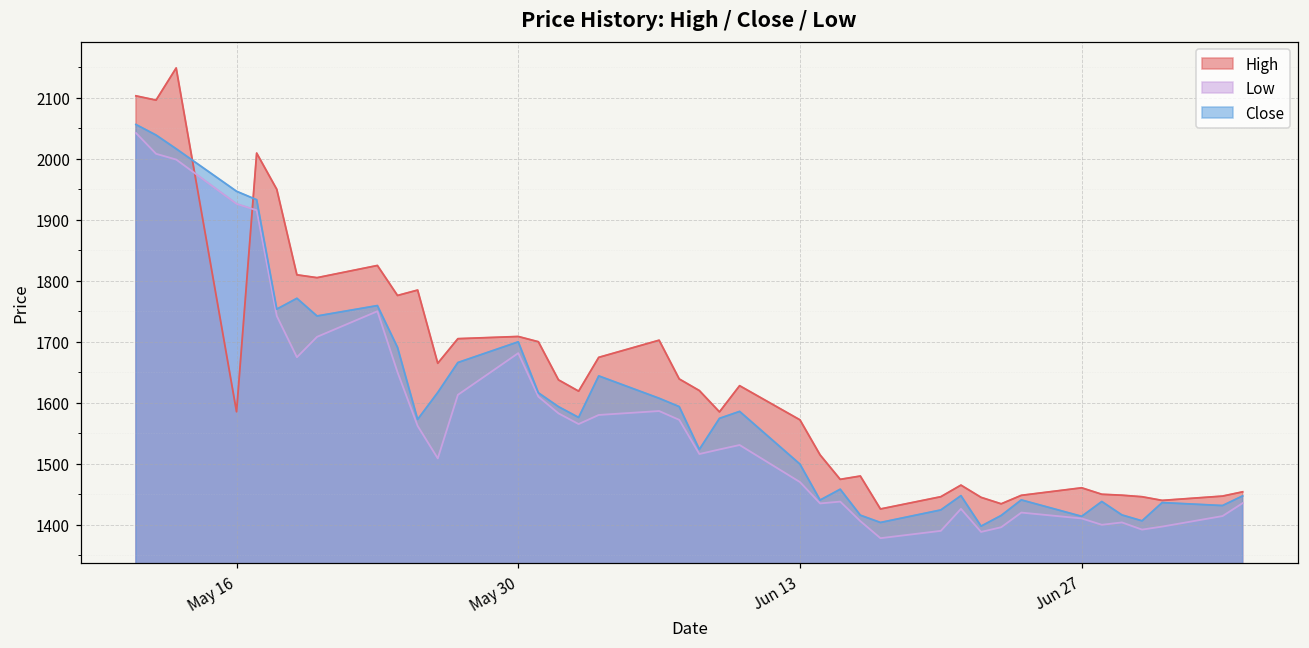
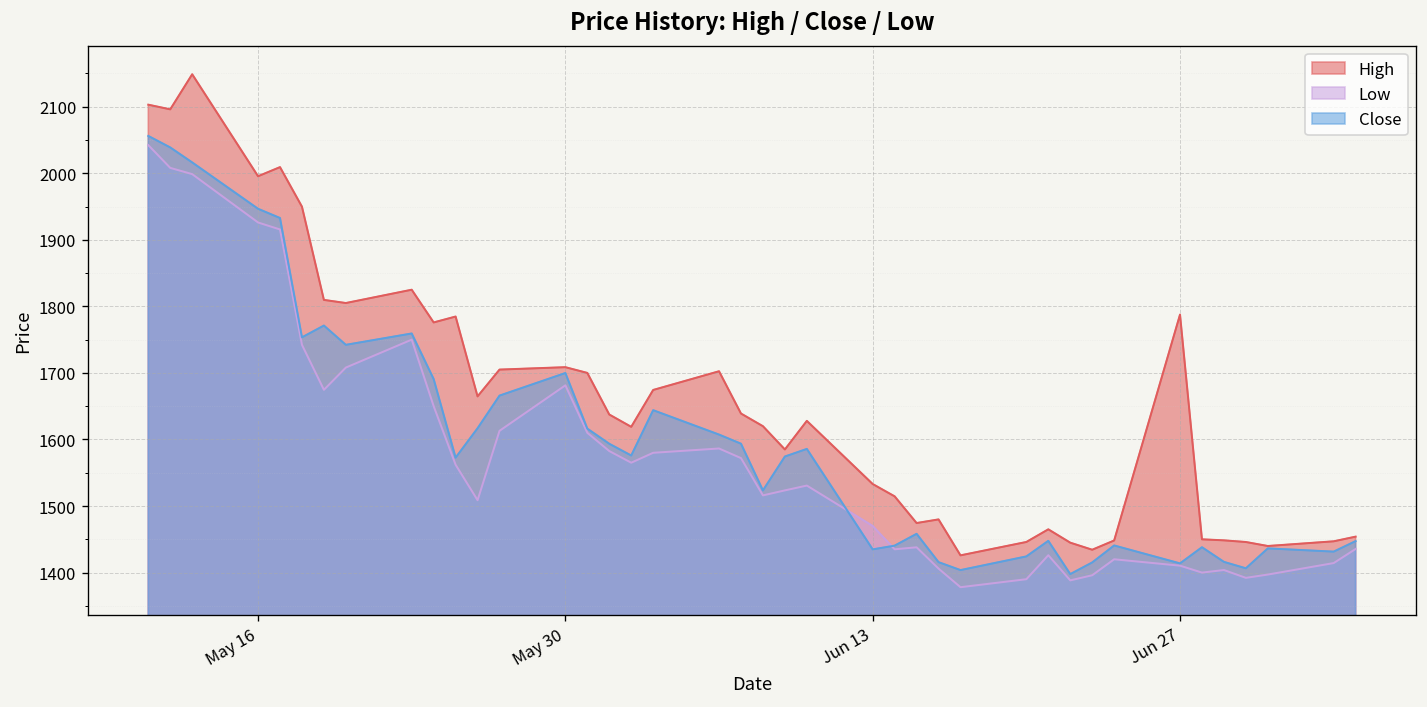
  {
    "High": {
-     "May 16": 1590,
+     "May 16": 2000,
      "May 30": 1710,
-     "Jun 13": 1570,
-     "Jun 27": 1460
+     "Jun 13": 1530,
+     "Jun 27": 1790
    },
    "Low": {
      "May 16": 1930,
      "May 30": 1680,
      "Jun 13": 1470
    },
    "Close": {
      "May 16": 1950,
      "May 30": 1700,
-     "Jun 13": 1500
+     "Jun 13": 1430
    }
  }
